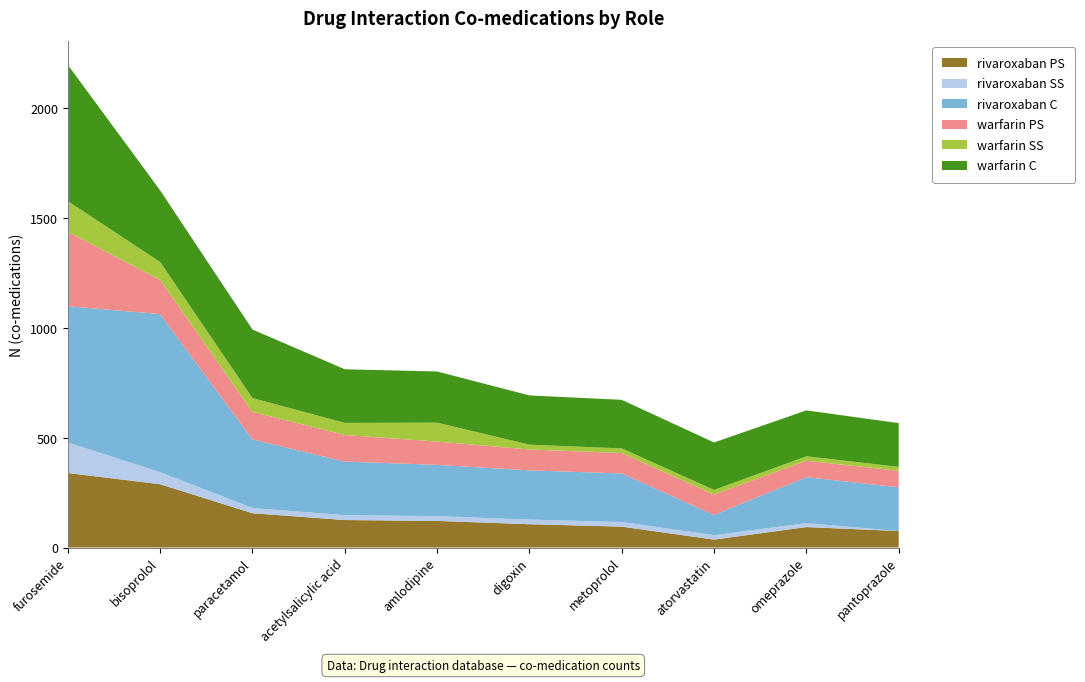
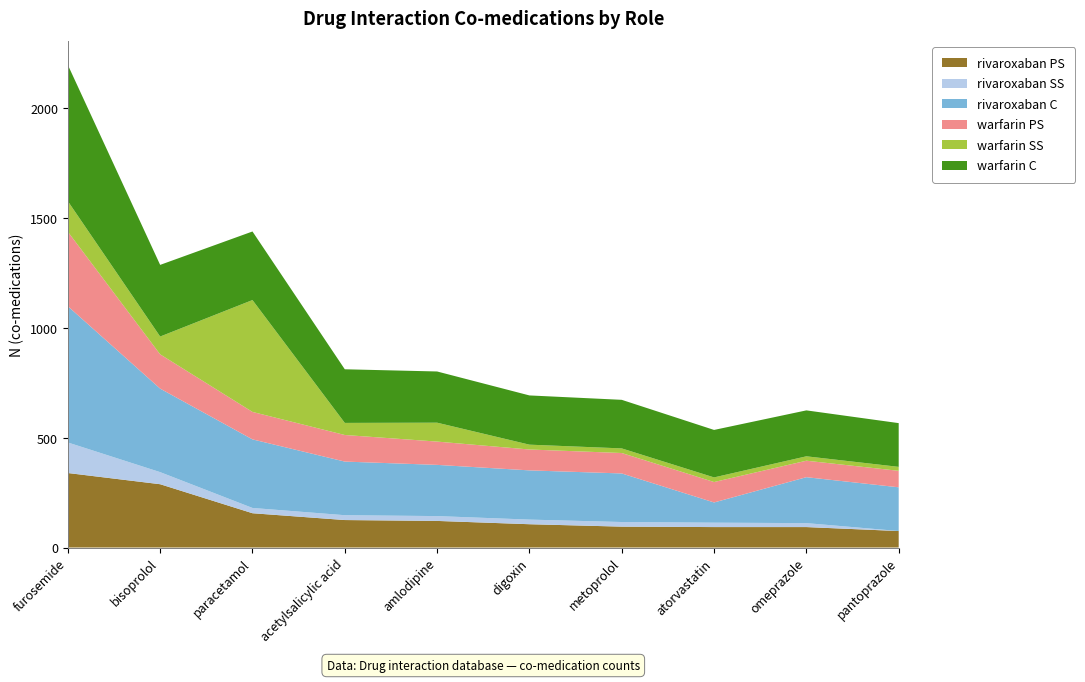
  {
    "rivaroxaban PS": {
      "furosemide": 340,
      "bisoprolol": 290,
      "paracetamol": 160,
      "acetylsalicylic acid": 130,
      "amlodipine": 120,
      "digoxin": 110,
      "metoprolol": 100,
-     "atorvastatin": 40,
+     "atorvastatin": 90,
      "omeprazole": 90
    },
    "rivaroxaban SS": {
      "furosemide": 140,
      "bisoprolol": 60,
      "paracetamol": 20,
      "acetylsalicylic acid": 20,
      "amlodipine": 20,
      "digoxin": 20,
      "metoprolol": 20,
      "atorvastatin": 20,
      "omeprazole": 20
    },
    "rivaroxaban C": {
      "furosemide": 620,
-     "bisoprolol": 720,
+     "bisoprolol": 380,
      "paracetamol": 310,
      "acetylsalicylic acid": 240,
      "amlodipine": 230,
      "digoxin": 220,
      "metoprolol": 220,
      "atorvastatin": 90,
      "omeprazole": 210,
      "pantoprazole": 200
    },
    "warfarin PS": {
      "furosemide": 340,
      "bisoprolol": 160,
      "paracetamol": 130,
      "acetylsalicylic acid": 120,
      "amlodipine": 110,
      "digoxin": 100,
      "metoprolol": 90,
      "atorvastatin": 90,
      "omeprazole": 80,
      "pantoprazole": 80
    },
    "warfarin SS": {
      "furosemide": 140,
      "bisoprolol": 80,
-     "paracetamol": 60,
+     "paracetamol": 510,
      "acetylsalicylic acid": 60,
      "amlodipine": 90,
      "digoxin": 20,
      "metoprolol": 20,
      "atorvastatin": 20,
      "omeprazole": 20,
      "pantoprazole": 20
    },
    "warfarin C": {
      "furosemide": 620,
      "bisoprolol": 330,
      "paracetamol": 310,
      "acetylsalicylic acid": 240,
      "amlodipine": 230,
      "digoxin": 220,
      "metoprolol": 220,
      "atorvastatin": 220,
      "omeprazole": 210,
      "pantoprazole": 200
    }
  }
